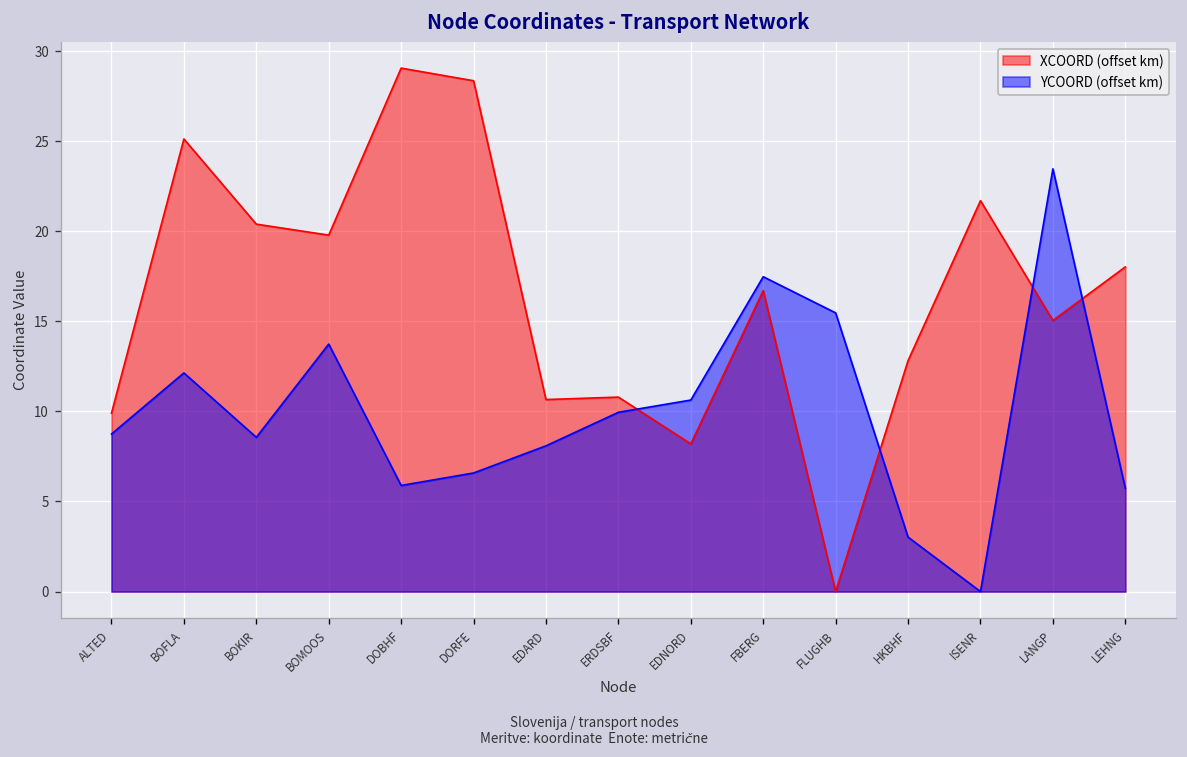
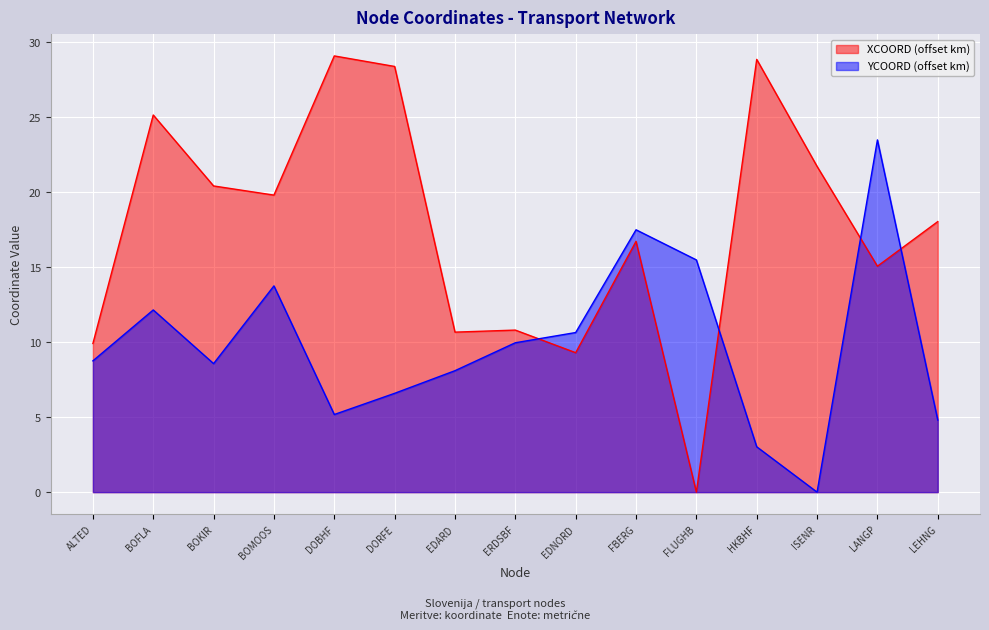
  {
    "XCOORD (offset km)": {
      "ALTED": 9.9,
      "BOFLA": 25.1,
      "BOKIR": 20.4,
      "BOMOOS": 19.8,
      "DOBHF": 29.0,
      "DORFE": 28.3,
      "EDARD": 10.7,
      "ERDSBF": 10.8,
-     "EDNORD": 8.2,
+     "EDNORD": 9.3,
      "FBERG": 16.7,
      "FLUGHB": 0.0,
-     "HKBHF": 12.8,
+     "HKBHF": 28.8,
      "ISENR": 21.7,
      "LANGP": 15.0,
      "LEHNG": 18.0
    },
    "YCOORD (offset km)": {
      "ALTED": 8.7,
      "BOFLA": 12.1,
      "BOKIR": 8.6,
      "BOMOOS": 13.7,
-     "DOBHF": 5.9,
+     "DOBHF": 5.2,
      "DORFE": 6.6,
      "EDARD": 8.1,
      "ERDSBF": 9.9,
      "EDNORD": 10.6,
      "FBERG": 17.5,
      "FLUGHB": 15.5,
      "HKBHF": 3.0,
      "ISENR": 0.0,
      "LANGP": 23.5,
-     "LEHNG": 5.7
+     "LEHNG": 4.8
    }
  }
